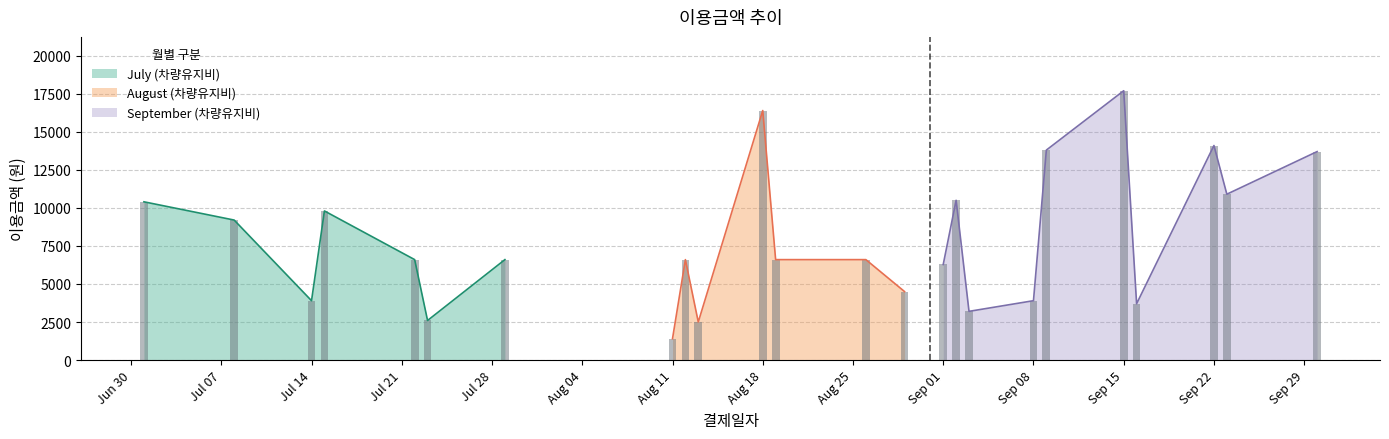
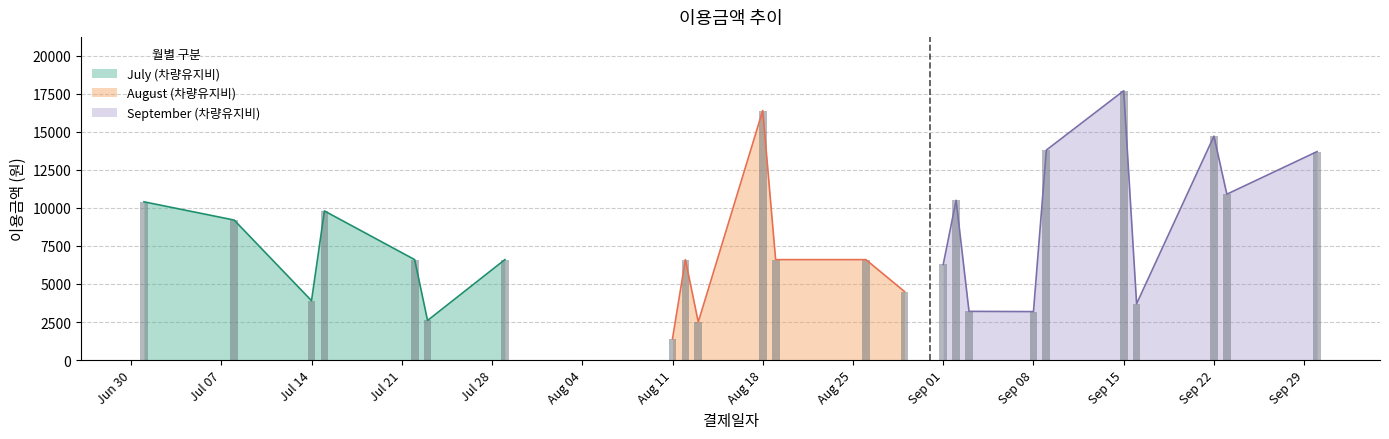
  {
    "July (차량유지비)": {
      "Jul 14": 3900
    },
    "August (차량유지비)": {
      "Aug 11": 1400,
      "Aug 18": 16400
    },
    "September (차량유지비)": {
      "Sep 01": 6300,
-     "Sep 08": 3900,
+     "Sep 08": 3200,
      "Sep 15": 17700,
-     "Sep 22": 14100
+     "Sep 22": 14700
    }
  }
